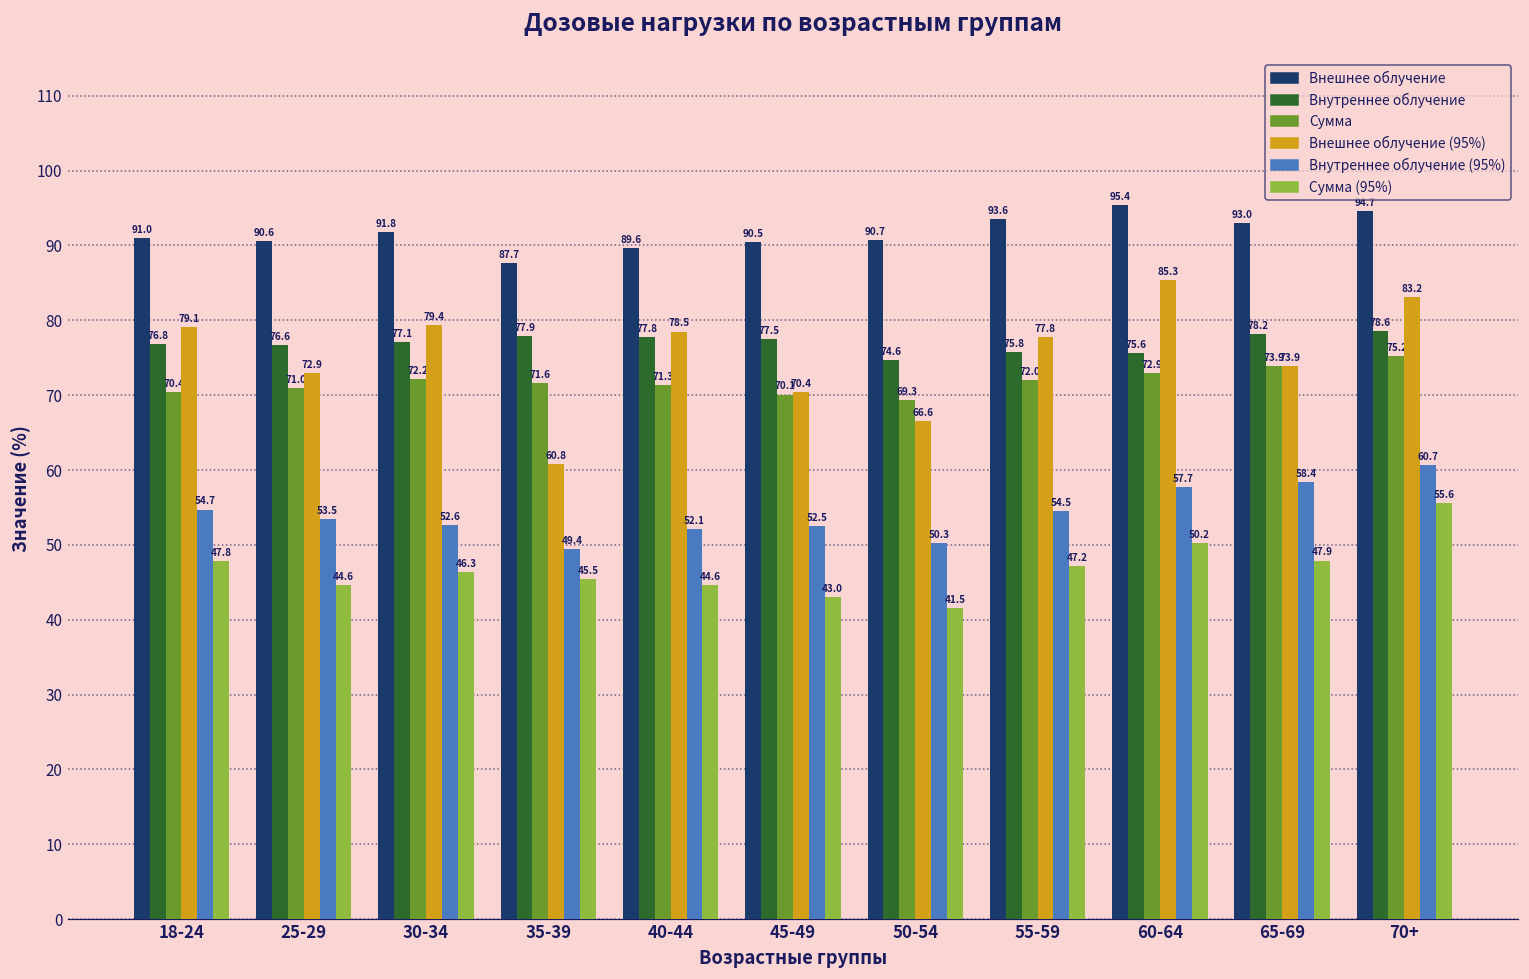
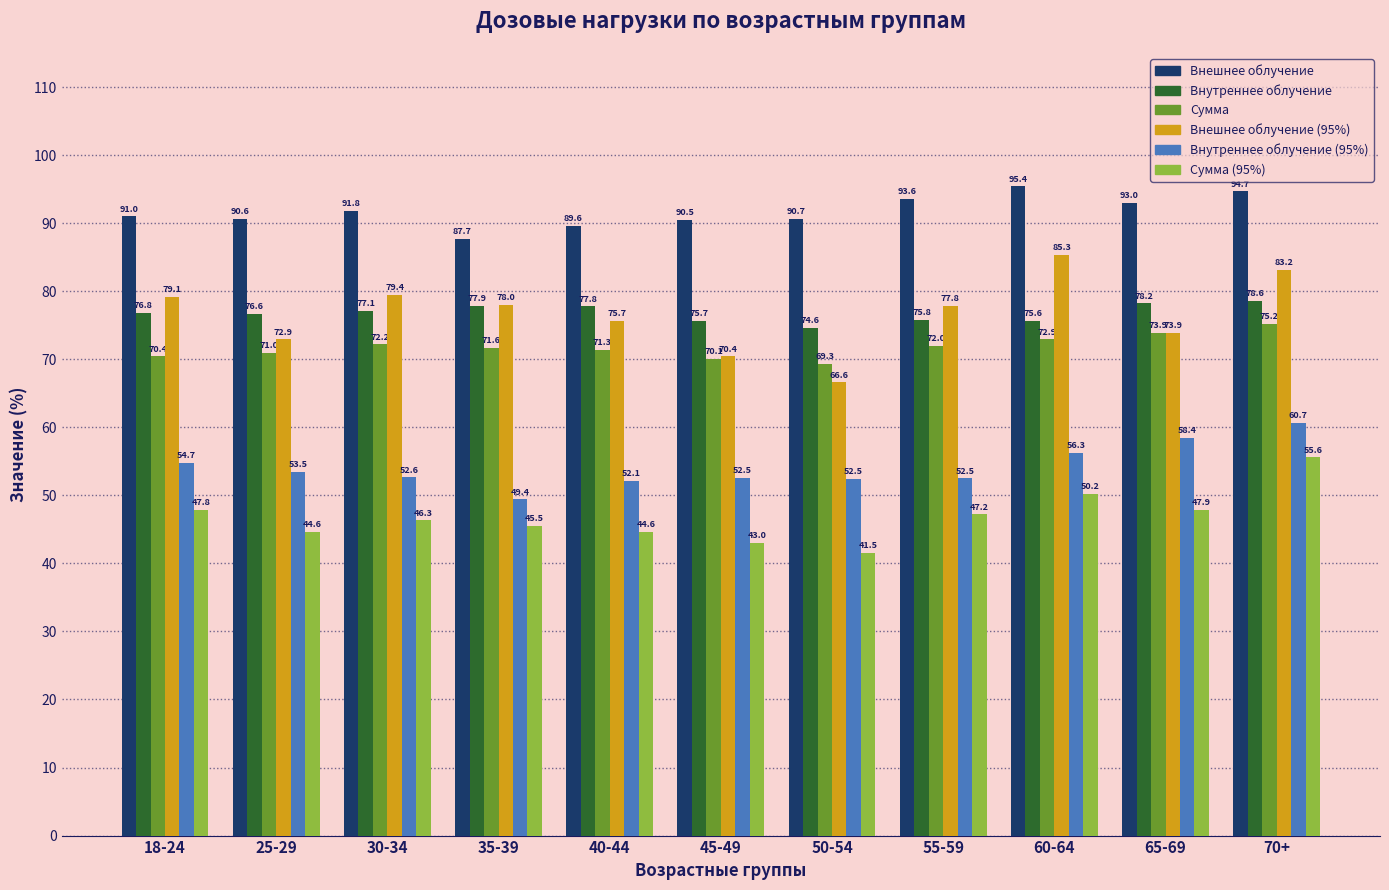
  {
    "Внешнее облучение": {
      "18-24": 91.0,
      "25-29": 90.6,
      "30-34": 91.8,
      "35-39": 87.7,
      "40-44": 89.6,
      "45-49": 90.5,
      "50-54": 90.7,
      "55-59": 93.6,
      "60-64": 95.4,
      "65-69": 93.0
    },
    "Внутреннее облучение": {
      "18-24": 76.8,
      "25-29": 76.6,
      "30-34": 77.1,
      "35-39": 77.9,
      "40-44": 77.8,
-     "45-49": 77.5,
+     "45-49": 75.7,
      "50-54": 74.6,
      "55-59": 75.8,
      "60-64": 75.6,
      "65-69": 78.2,
      "70+": 78.6
    },
    "Внешнее облучение (95%)": {
      "18-24": 79.1,
      "25-29": 72.9,
      "30-34": 79.4,
-     "35-39": 60.8,
-     "40-44": 78.5,
+     "35-39": 78.0,
+     "40-44": 75.7,
      "50-54": 66.6,
      "55-59": 77.8,
      "60-64": 85.3,
      "70+": 83.2
    },
    "Внутреннее облучение (95%)": {
      "18-24": 54.7,
      "25-29": 53.5,
      "30-34": 52.6,
      "35-39": 49.4,
      "40-44": 52.1,
      "45-49": 52.5,
-     "50-54": 50.3,
-     "55-59": 54.5,
-     "60-64": 57.7,
+     "50-54": 52.5,
+     "55-59": 52.5,
+     "60-64": 56.3,
      "65-69": 58.4,
      "70+": 60.7
    }
  }
